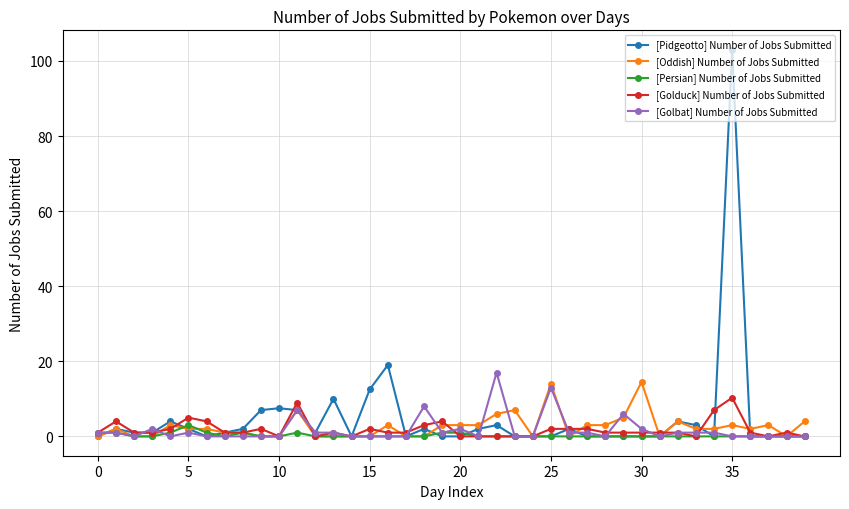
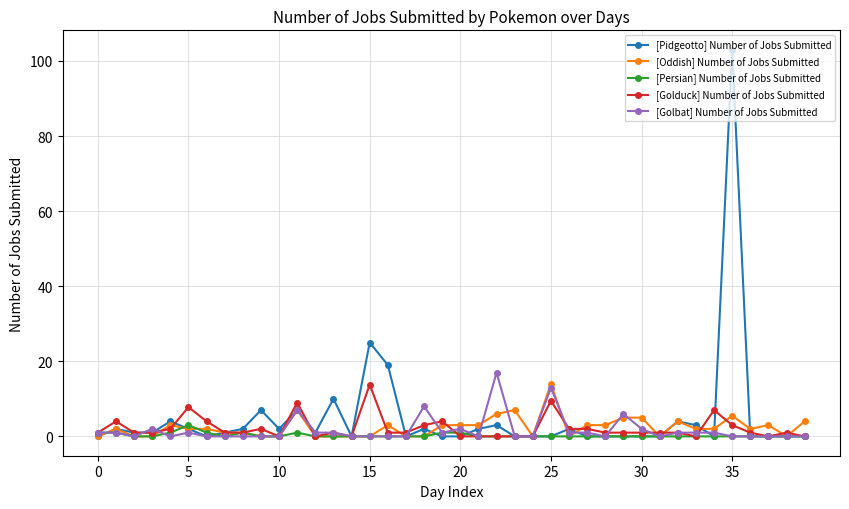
  {
    "[Pidgeotto] Number of Jobs Submitted": {
-     "10": 8,
-     "15": 13
+     "10": 2,
+     "15": 25
    },
    "[Oddish] Number of Jobs Submitted": {
      "20": 3,
      "25": 14,
-     "30": 15,
-     "35": 3
+     "30": 5,
+     "35": 6
    },
    "[Persian] Number of Jobs Submitted": {
      "5": 3,
      "20": 1
    },
    "[Golduck] Number of Jobs Submitted": {
-     "5": 5,
-     "15": 2,
-     "25": 2,
+     "5": 8,
+     "15": 14,
+     "25": 10,
      "30": 1,
-     "35": 10
+     "35": 3
    },
    "[Golbat] Number of Jobs Submitted": {
      "5": 1,
      "20": 2,
      "25": 13,
      "30": 2
    }
  }
